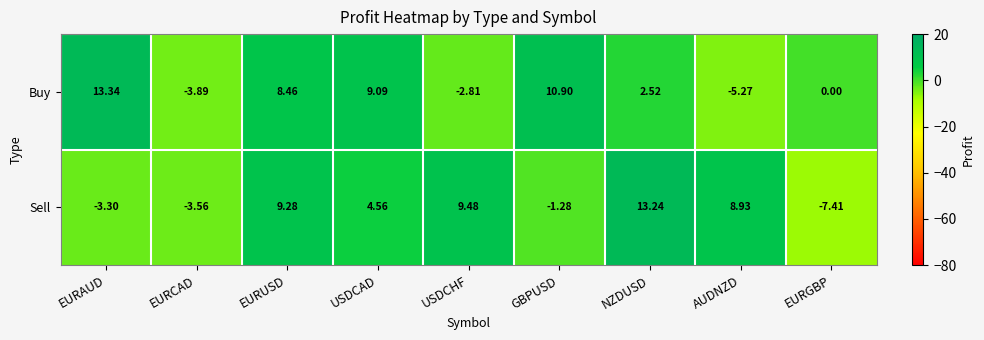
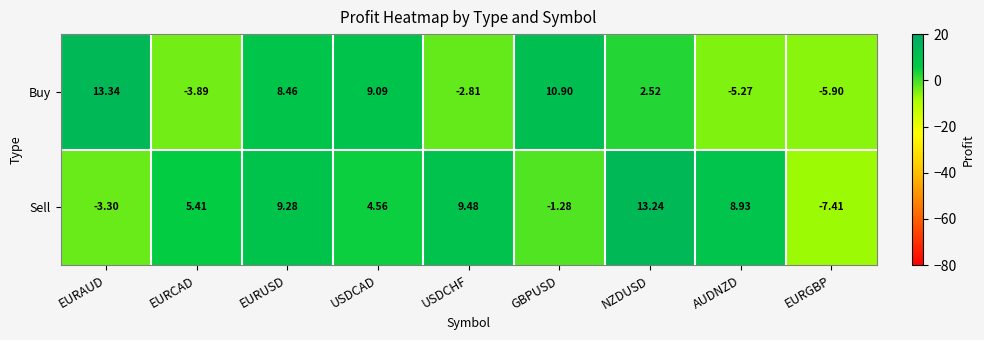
  {
    "Buy": {
      "EURAUD": 13.34,
      "EURCAD": -3.89,
      "EURUSD": 8.46,
      "USDCAD": 9.09,
      "USDCHF": -2.81,
      "GBPUSD": 10.90,
      "NZDUSD": 2.52,
      "AUDNZD": -5.27,
-     "EURGBP": 0.00
+     "EURGBP": -5.90
    },
    "Sell": {
      "EURAUD": -3.30,
-     "EURCAD": -3.56,
+     "EURCAD": 5.41,
      "EURUSD": 9.28,
      "USDCAD": 4.56,
      "USDCHF": 9.48,
      "GBPUSD": -1.28,
      "NZDUSD": 13.24,
      "AUDNZD": 8.93,
      "EURGBP": -7.41
    }
  }
